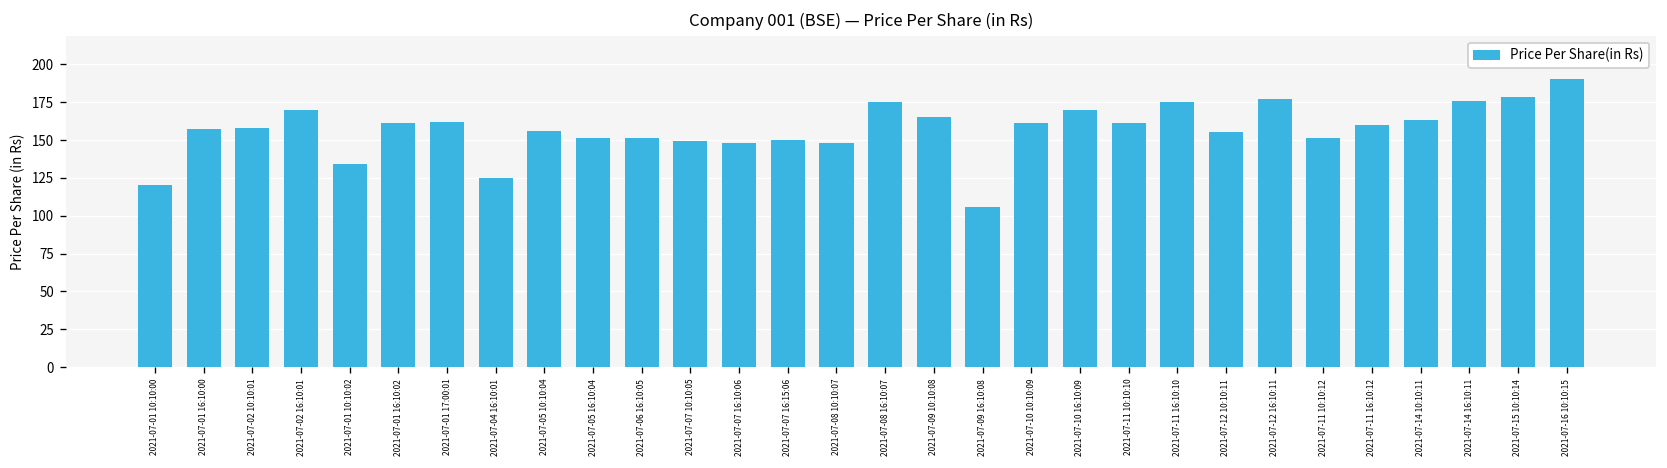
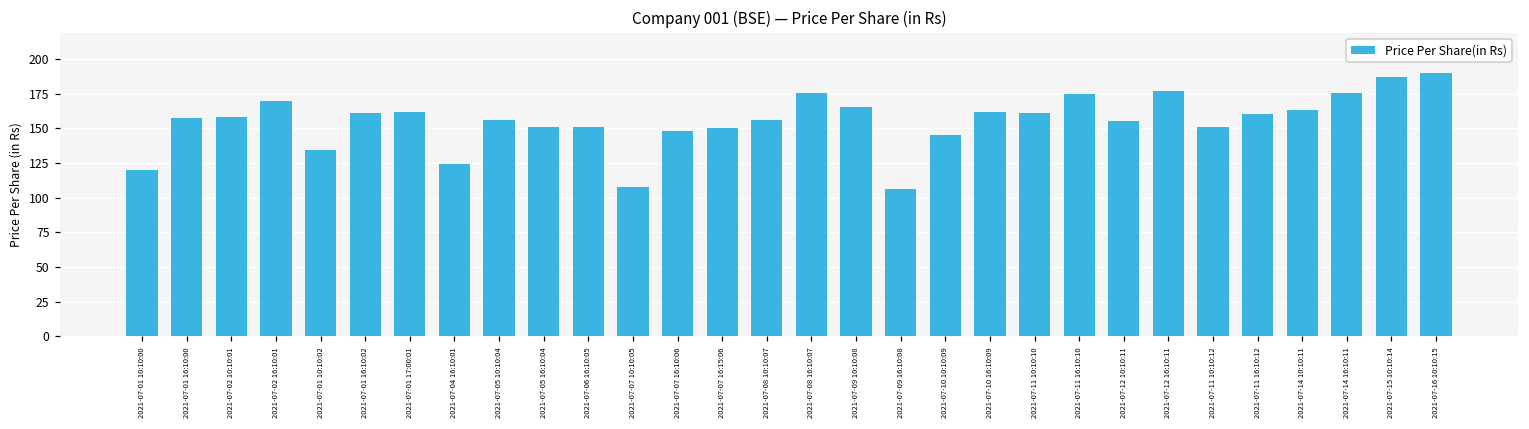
  {
    "2021-07-01 10:10:00": 120,
    "2021-07-01 16:10:00": 157,
    "2021-07-02 10:10:01": 158,
    "2021-07-02 16:10:01": 170,
    "2021-07-01 10:10:02": 134,
    "2021-07-01 16:10:02": 161,
    "2021-07-01 17:00:01": 162,
    "2021-07-04 16:10:01": 125,
    "2021-07-05 10:10:04": 156,
    "2021-07-05 16:10:04": 151,
    "2021-07-06 16:10:05": 151,
-   "2021-07-07 10:10:05": 149,
+   "2021-07-07 10:10:05": 108,
    "2021-07-07 16:10:06": 148,
    "2021-07-07 16:15:06": 150,
-   "2021-07-08 10:10:07": 148,
+   "2021-07-08 10:10:07": 156,
    "2021-07-08 16:10:07": 175,
    "2021-07-09 10:10:08": 165,
    "2021-07-09 16:10:08": 106,
-   "2021-07-10 10:10:09": 161,
-   "2021-07-10 16:10:09": 170,
+   "2021-07-10 10:10:09": 145,
+   "2021-07-10 16:10:09": 162,
    "2021-07-11 10:10:10": 161,
    "2021-07-11 16:10:10": 175,
    "2021-07-12 10:10:11": 155,
    "2021-07-12 16:10:11": 177,
    "2021-07-11 10:10:12": 151,
    "2021-07-11 16:10:12": 160,
    "2021-07-14 10:10:11": 163,
    "2021-07-14 16:10:11": 176,
-   "2021-07-15 10:10:14": 178,
+   "2021-07-15 10:10:14": 187,
    "2021-07-16 10:10:15": 190
  }
